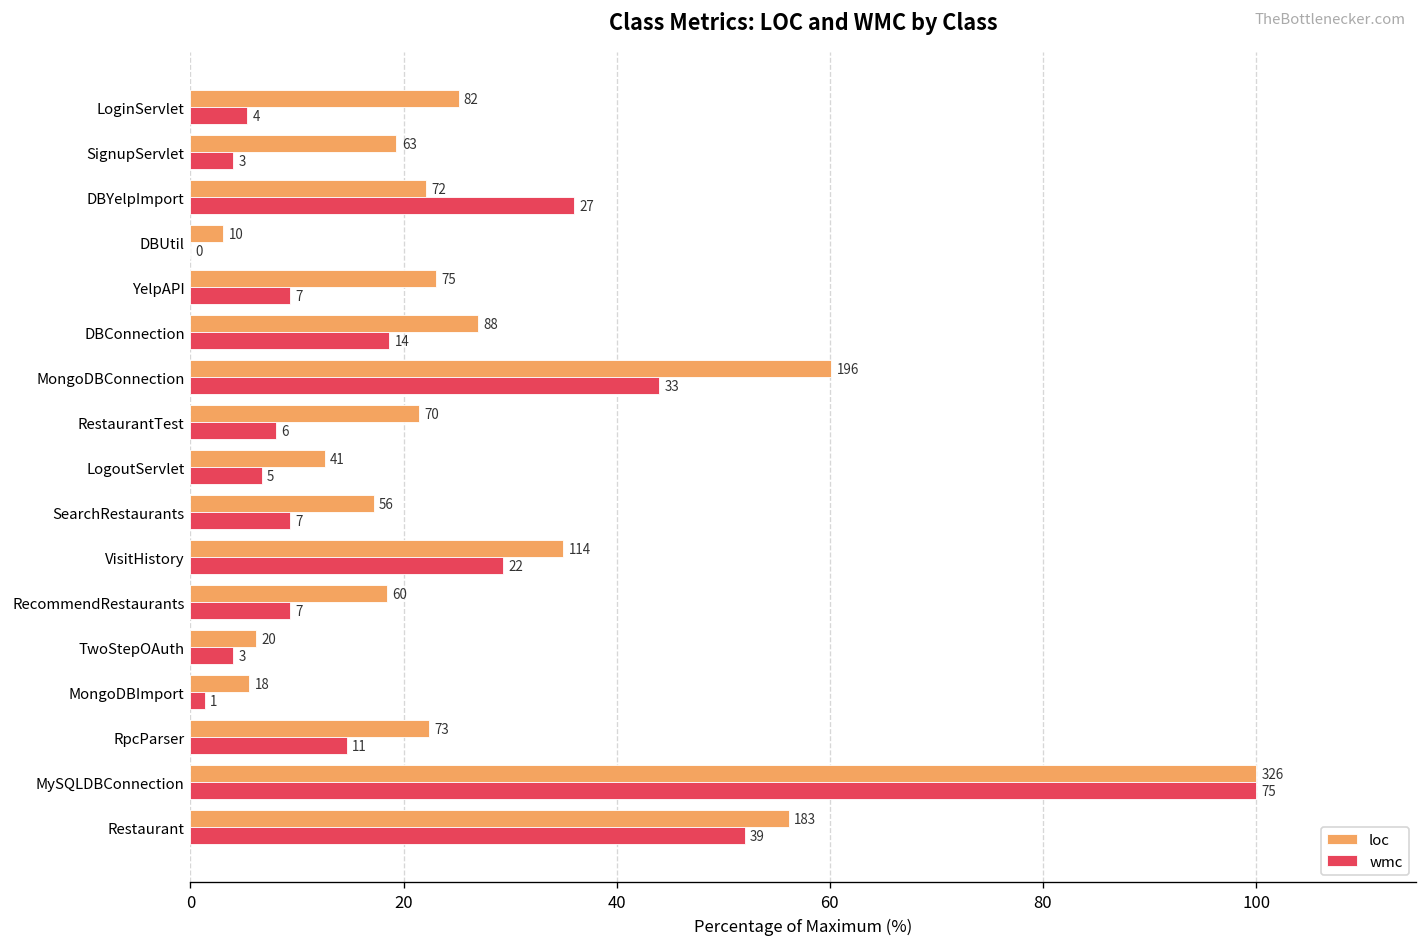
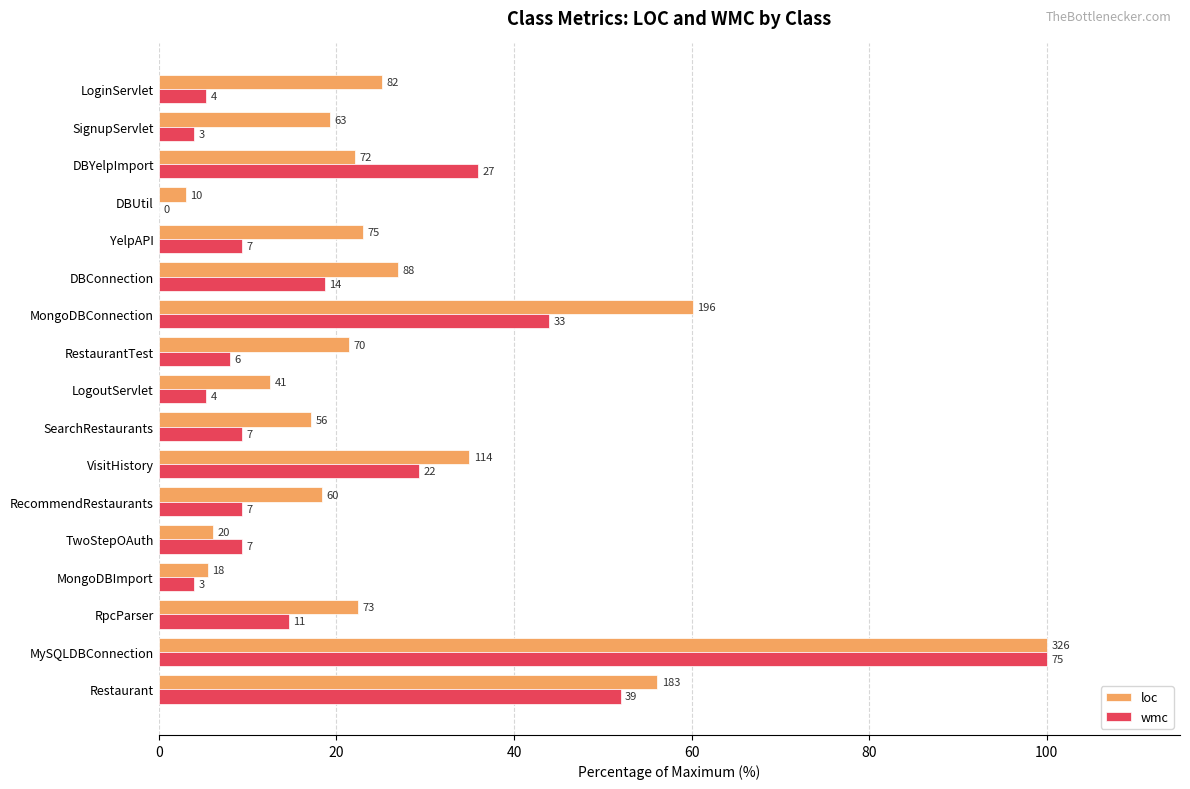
  {
    "wmc": {
      "DBUtil": 0,
-     "LogoutServlet": 5,
-     "TwoStepOAuth": 3,
-     "MongoDBImport": 1
+     "LogoutServlet": 4,
+     "TwoStepOAuth": 7,
+     "MongoDBImport": 3
    }
  }
